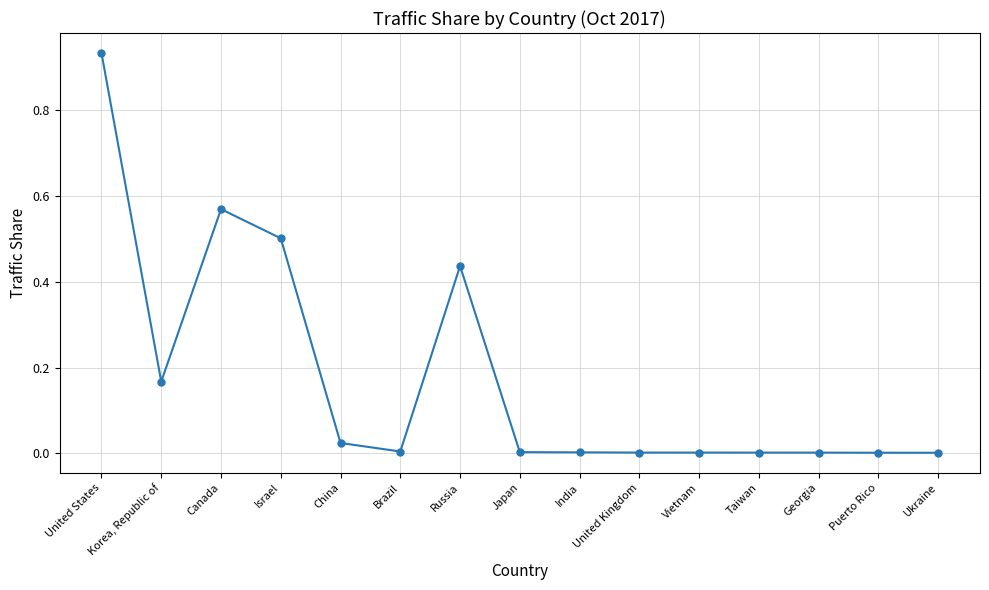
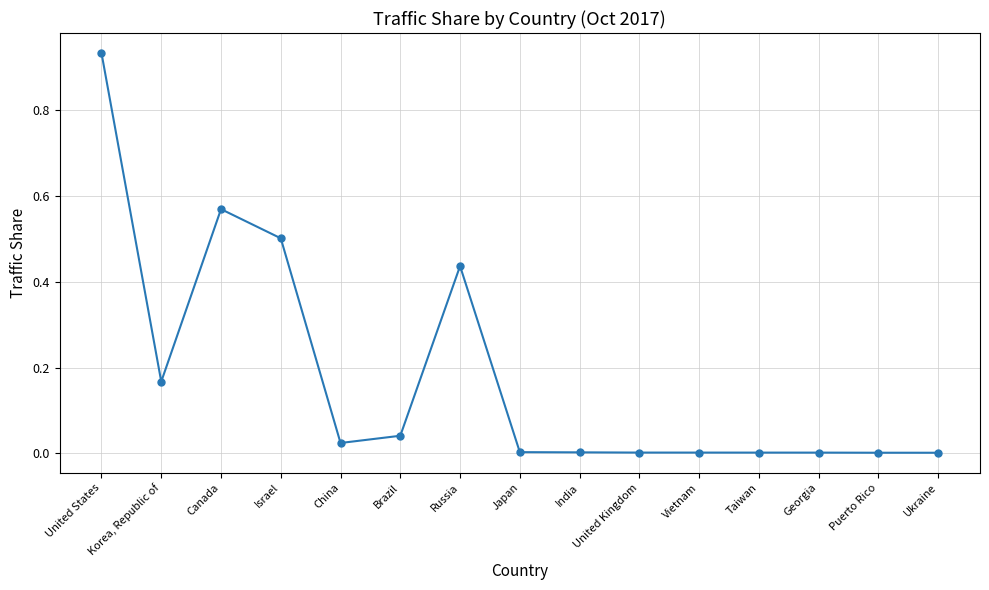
  {
    "United States": 0.93,
    "Korea, Republic of": 0.17,
    "Canada": 0.57,
    "Israel": 0.50,
    "China": 0.02,
-   "Brazil": 0.00,
+   "Brazil": 0.04,
    "Russia": 0.44,
    "Japan": 0.00,
    "India": 0.00,
    "United Kingdom": 0.00,
    "Vietnam": 0.00,
    "Taiwan": 0.00,
    "Georgia": 0.00,
    "Puerto Rico": 0.00,
    "Ukraine": 0.00
  }
